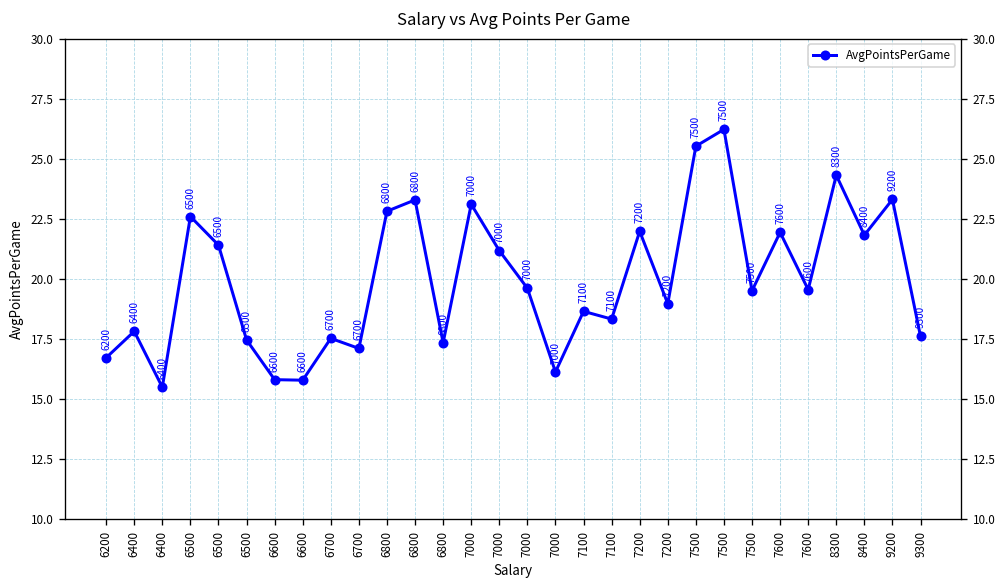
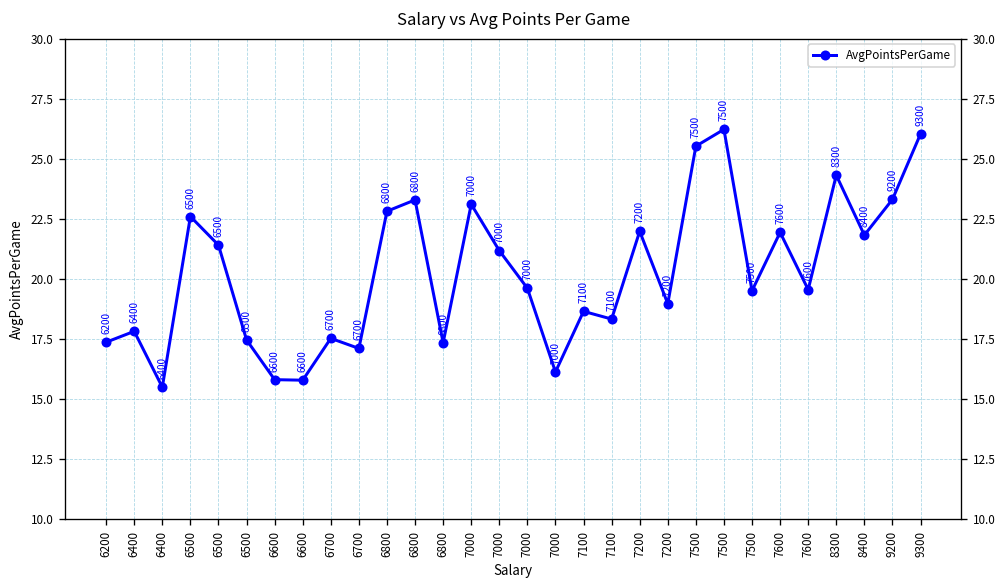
  {
-   "6200": 16.7,
-   "9300": 17.6
+   "6200": 17.4,
+   "9300": 26.0
  }
